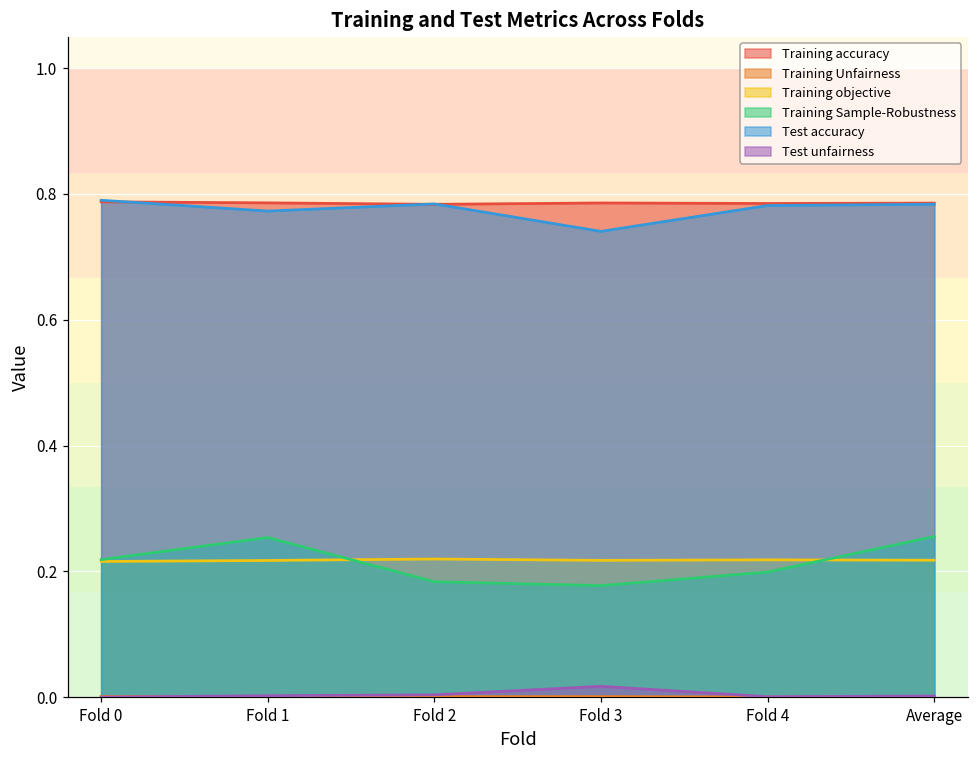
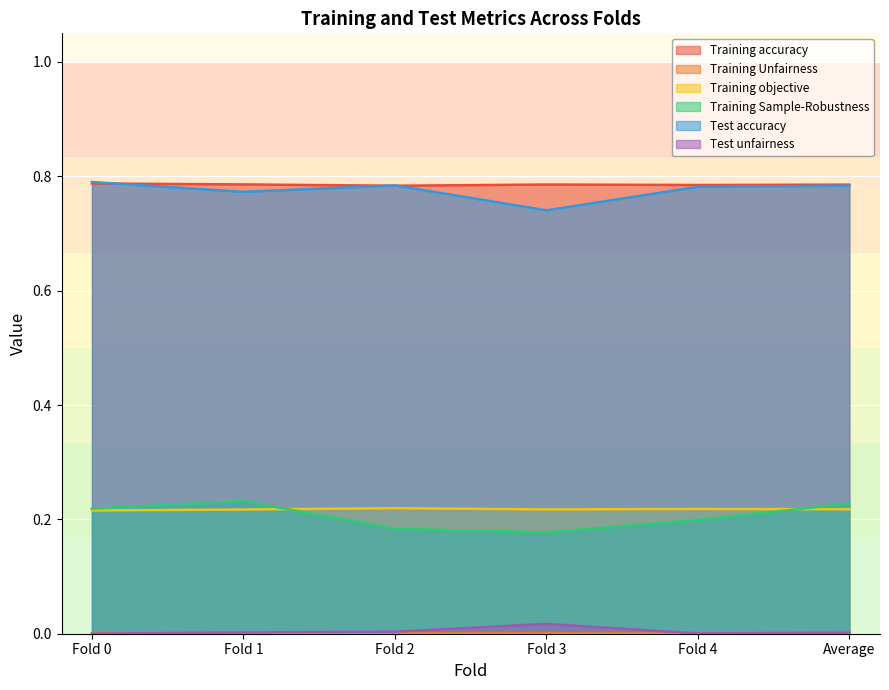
  {
    "Training objective": {
      "Fold 1": 0.22,
      "Fold 2": 0.22,
      "Fold 3": 0.22,
      "Fold 4": 0.22,
      "Average": 0.22
    },
    "Training Sample-Robustness": {
-     "Fold 1": 0.25,
+     "Fold 1": 0.23,
      "Fold 2": 0.18,
      "Fold 3": 0.18,
      "Fold 4": 0.20,
-     "Average": 0.26
+     "Average": 0.23
    },
    "Test accuracy": {
      "Fold 1": 0.77,
      "Fold 3": 0.74
    },
    "Test unfairness": {
      "Fold 3": 0.02
    }
  }
